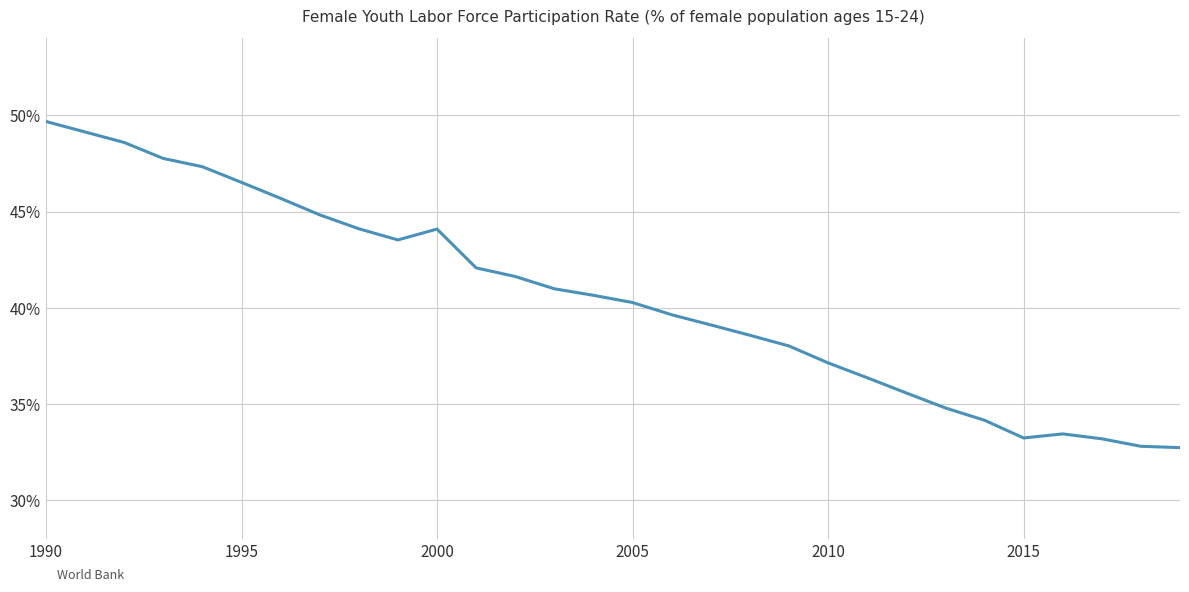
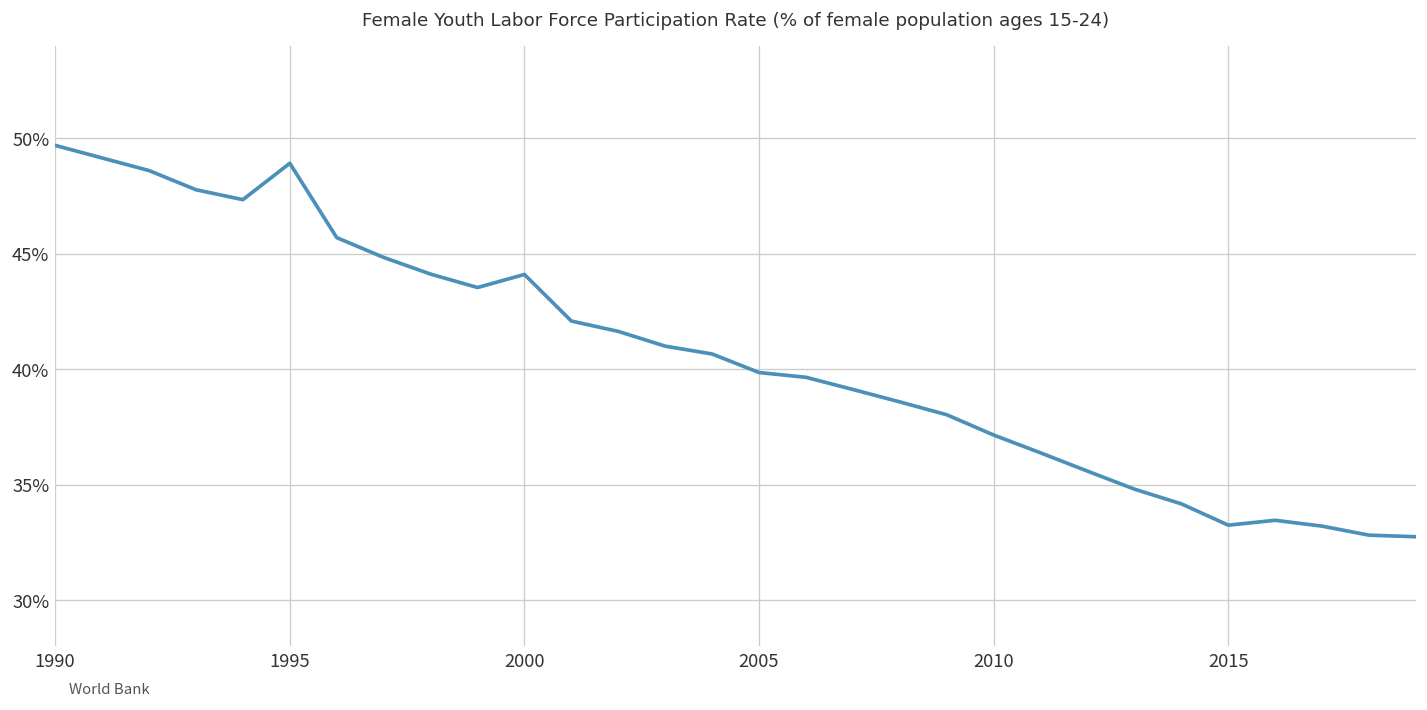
  {
    "1990": "49.7%",
-   "1995": "46.5%",
+   "1995": "48.9%",
    "2000": "44.1%",
-   "2005": "40.3%",
+   "2005": "39.9%",
    "2010": "37.1%",
    "2015": "33.2%"
  }
